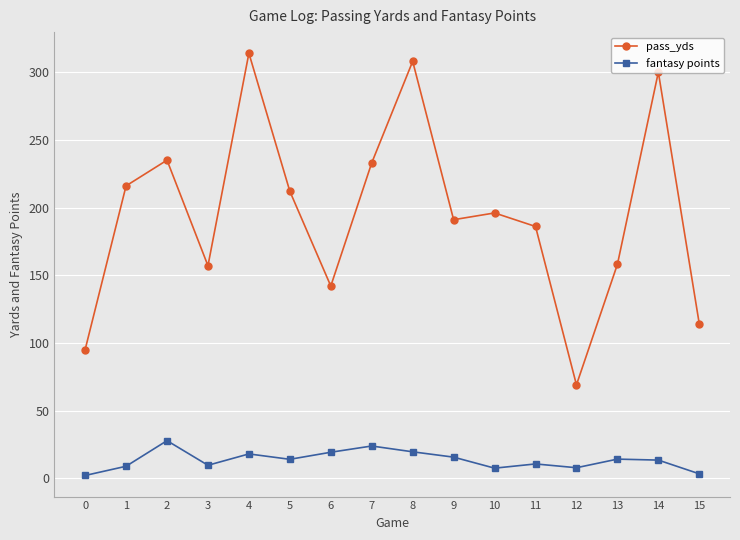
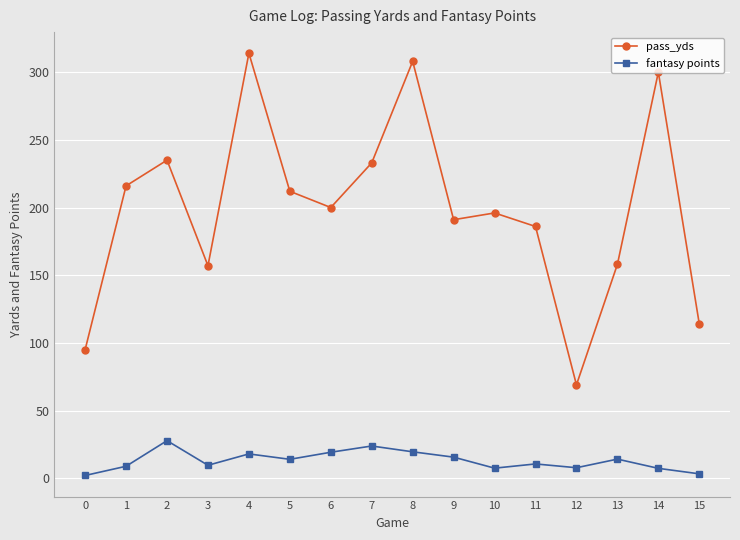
  {
    "pass_yds": {
      "0": 95,
      "1": 216,
      "2": 235,
      "3": 157,
      "4": 314,
      "5": 212,
-     "6": 142,
+     "6": 200,
      "7": 233,
      "8": 308,
      "9": 191,
      "10": 196,
      "11": 186,
      "12": 69,
      "13": 158,
      "15": 114
    },
    "fantasy points": {
      "0": 2,
      "1": 9,
      "2": 28,
      "3": 10,
      "4": 18,
      "5": 14,
      "6": 19,
      "7": 24,
      "8": 20,
      "9": 16,
      "10": 7,
      "11": 11,
      "12": 8,
      "13": 14,
-     "14": 13,
+     "14": 7,
      "15": 3
    }
  }
